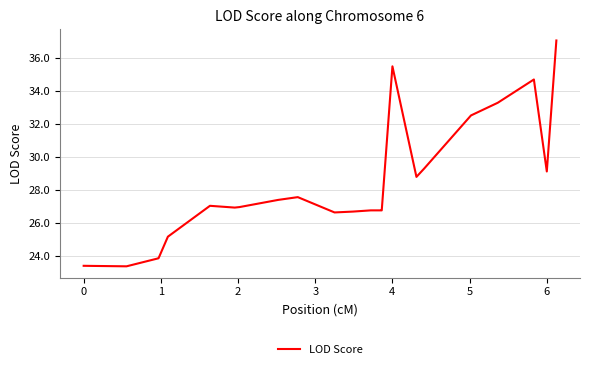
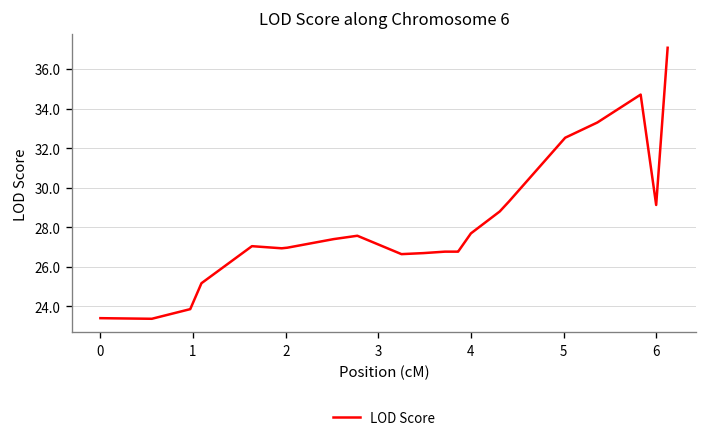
  {
    "0": 23.4,
    "2": 27.0,
-   "4": 35.5,
+   "4": 27.7,
    "6": 29.1
  }
